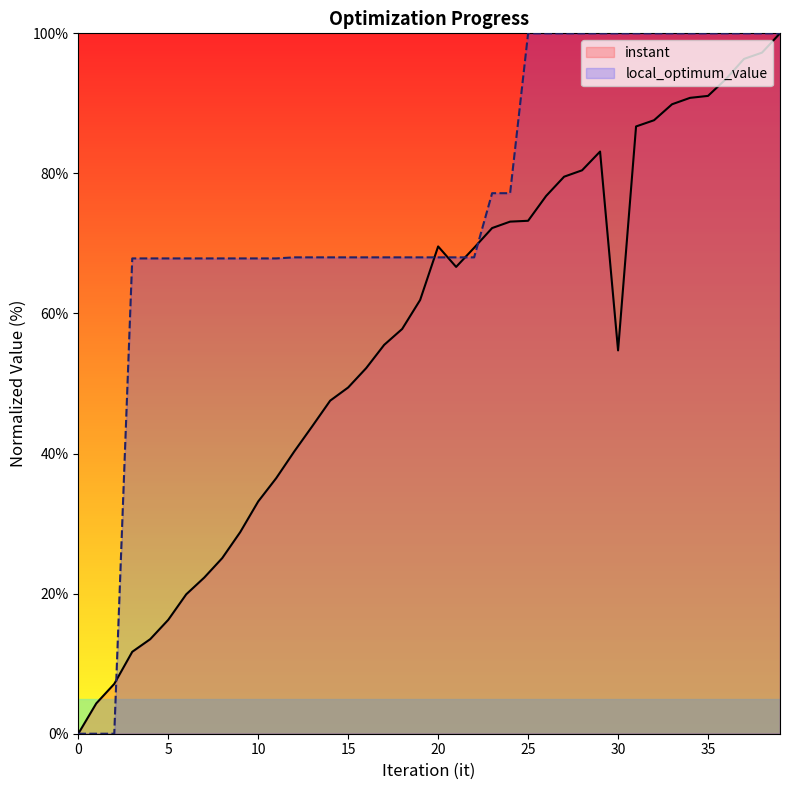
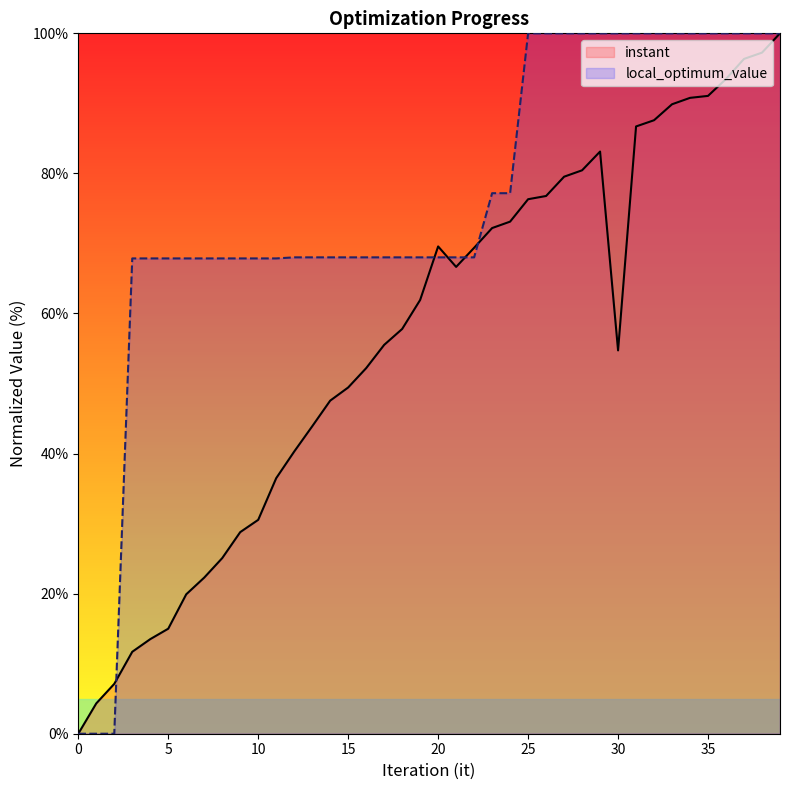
  {
    "instant": {
-     "5": "16%",
-     "10": "33%",
+     "5": "15%",
+     "10": "31%",
      "15": "49%",
      "20": "70%",
-     "25": "73%",
+     "25": "76%",
      "30": "55%",
      "35": "91%"
    },
    "local_optimum_value": {
      "5": "68%",
      "10": "68%",
      "15": "68%",
      "20": "68%",
      "25": "100%",
      "30": "100%",
      "35": "100%"
    }
  }
